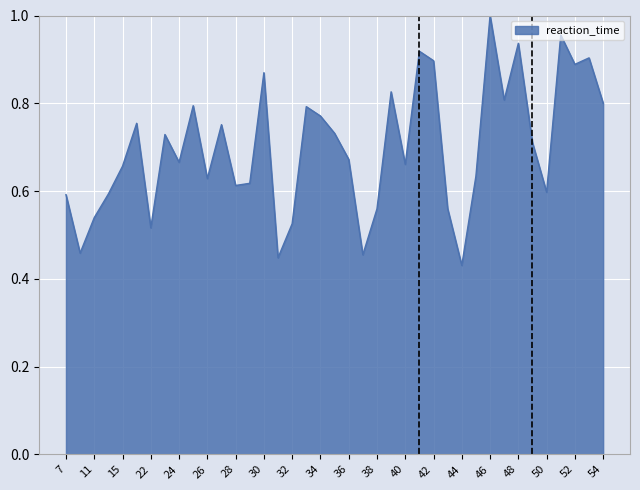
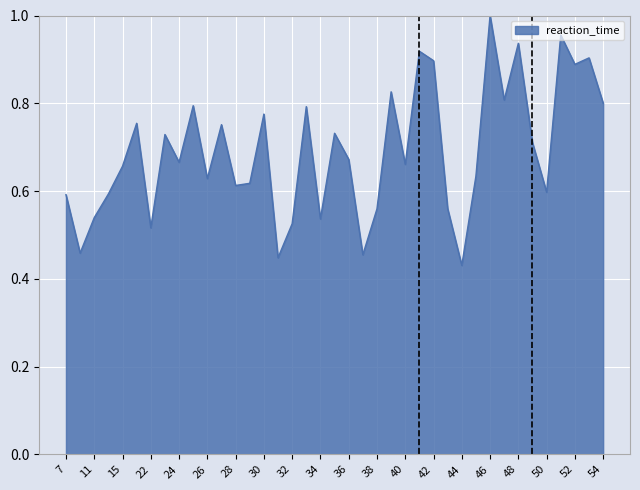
  {
    "22": 0.52,
    "24": 0.67,
    "26": 0.63,
    "28": 0.61,
-   "30": 0.87,
+   "30": 0.78,
    "32": 0.53,
-   "34": 0.77,
+   "34": 0.54,
    "36": 0.67,
    "38": 0.56,
    "40": 0.66,
    "42": 0.90,
    "44": 0.43,
    "46": 1.00,
    "48": 0.94,
    "50": 0.60,
    "52": 0.89,
    "54": 0.80
  }
